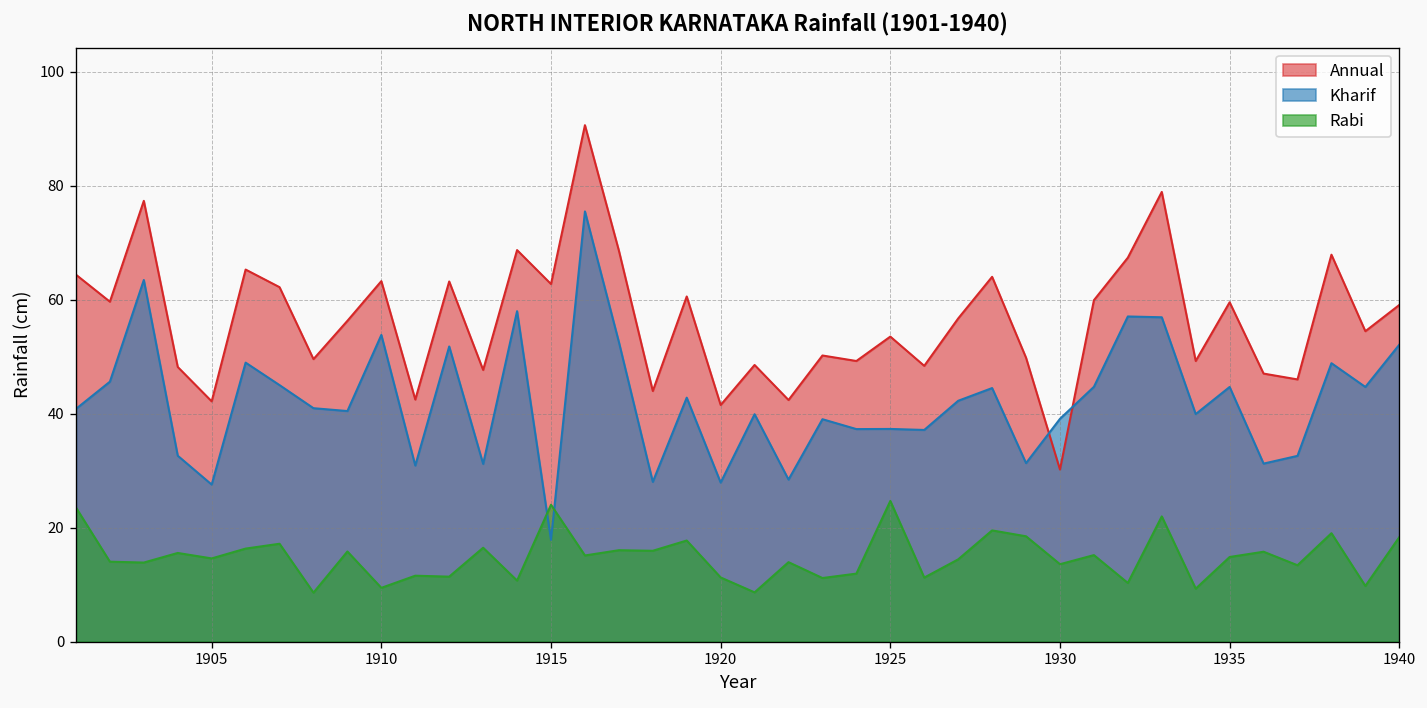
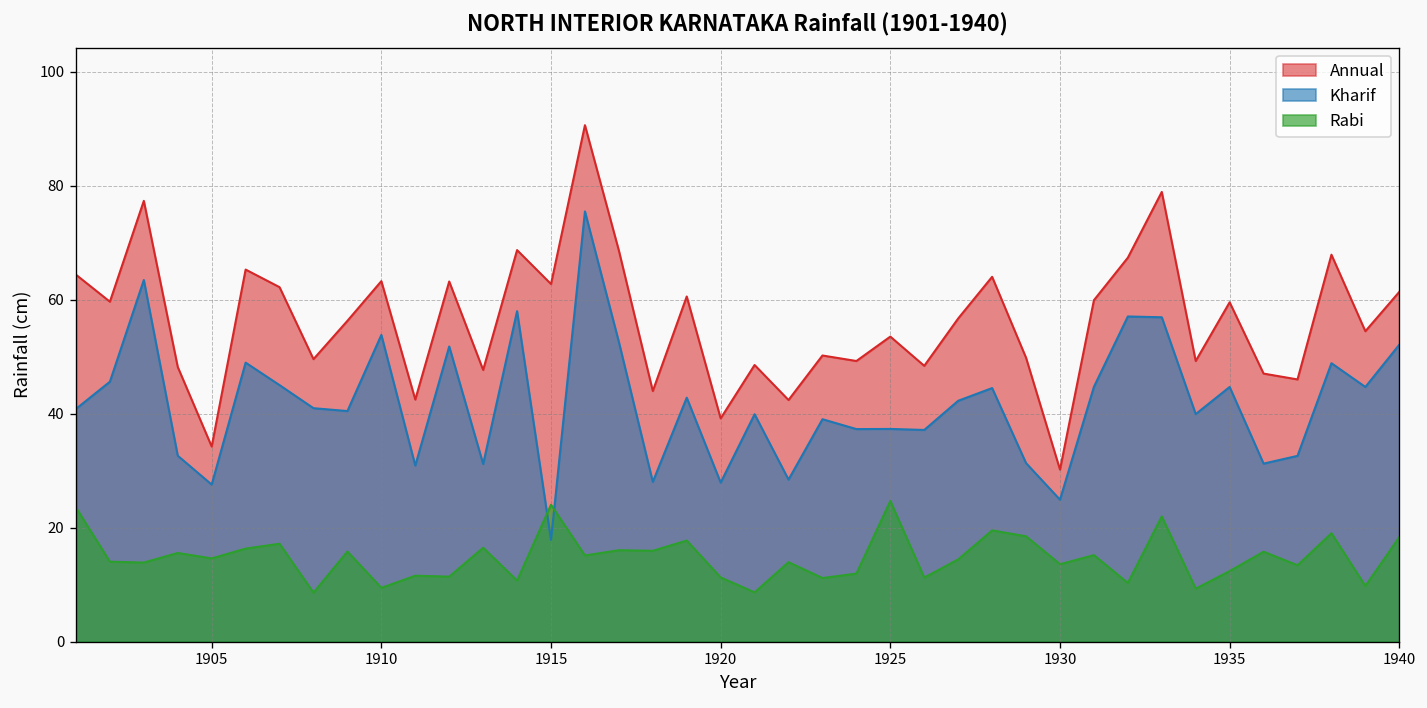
  {
    "Annual": {
-     "1905": 42,
+     "1905": 34,
      "1910": 63,
      "1915": 63,
-     "1920": 42,
+     "1920": 39,
      "1925": 54,
      "1930": 30,
      "1935": 60,
-     "1940": 59
+     "1940": 61
    },
    "Kharif": {
      "1905": 28,
      "1910": 54,
      "1915": 18,
      "1920": 28,
      "1925": 37,
-     "1930": 39,
+     "1930": 25,
      "1935": 45,
      "1940": 52
    },
    "Rabi": {
      "1905": 15,
      "1910": 9,
      "1915": 24,
      "1920": 11,
      "1925": 25,
      "1930": 14,
-     "1935": 15,
+     "1935": 12,
      "1940": 18
    }
  }
